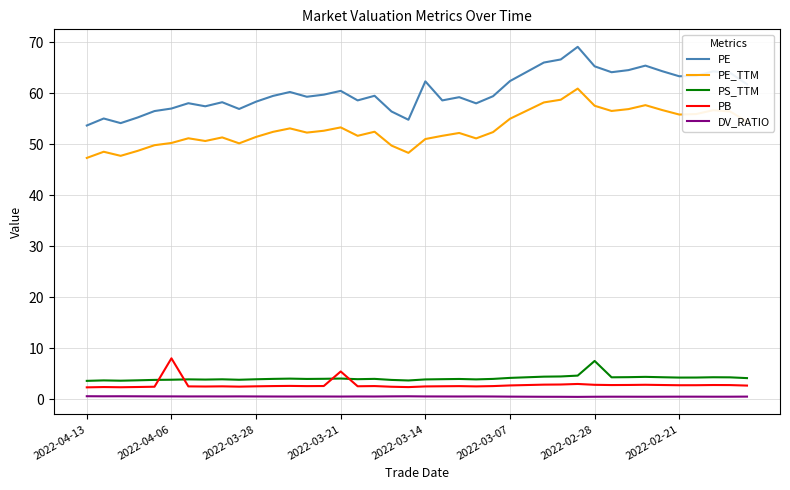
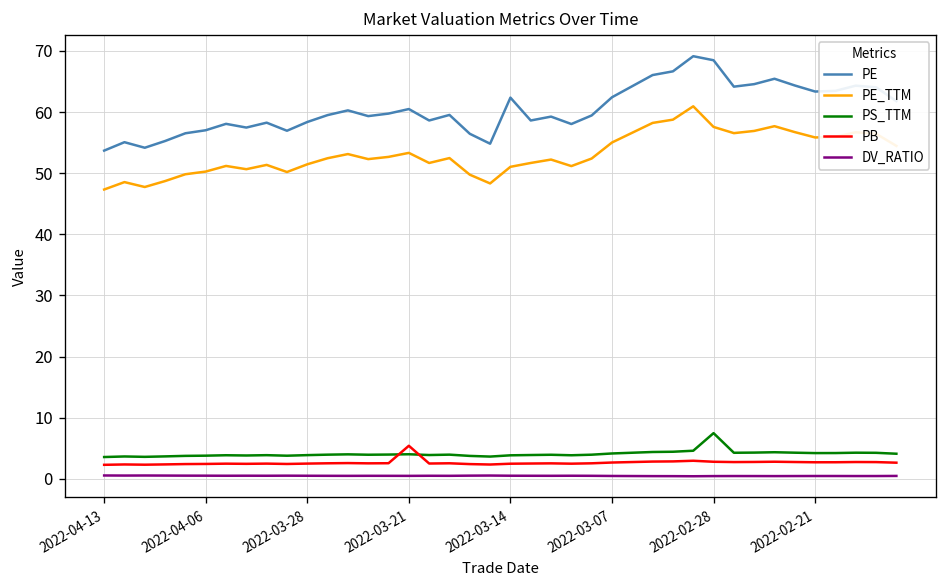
  {
    "PE": {
      "2022-04-13": 54,
      "2022-04-06": 57,
      "2022-03-28": 58,
      "2022-03-21": 60,
      "2022-03-14": 62,
      "2022-03-07": 62,
-     "2022-02-28": 65,
+     "2022-02-28": 68,
      "2022-02-21": 63
    },
    "PE_TTM": {
      "2022-04-13": 47,
      "2022-04-06": 50,
      "2022-03-28": 51,
      "2022-03-21": 53,
      "2022-03-14": 51,
      "2022-03-07": 55,
      "2022-02-28": 58,
      "2022-02-21": 56
    },
    "PS_TTM": {
      "2022-04-13": 4,
      "2022-04-06": 4,
      "2022-03-28": 4,
      "2022-03-21": 4,
      "2022-03-14": 4,
      "2022-03-07": 4,
      "2022-02-28": 7,
      "2022-02-21": 4
    },
    "PB": {
      "2022-04-13": 2,
-     "2022-04-06": 8,
+     "2022-04-06": 2,
      "2022-03-28": 3,
      "2022-03-21": 5,
      "2022-03-14": 2,
      "2022-03-07": 3,
      "2022-02-28": 3,
      "2022-02-21": 3
    },
    "DV_RATIO": {
      "2022-04-13": 1,
      "2022-04-06": 1,
      "2022-03-28": 1,
      "2022-03-21": 1,
      "2022-03-14": 1,
      "2022-03-07": 0,
      "2022-02-28": 0,
      "2022-02-21": 0
    }
  }
